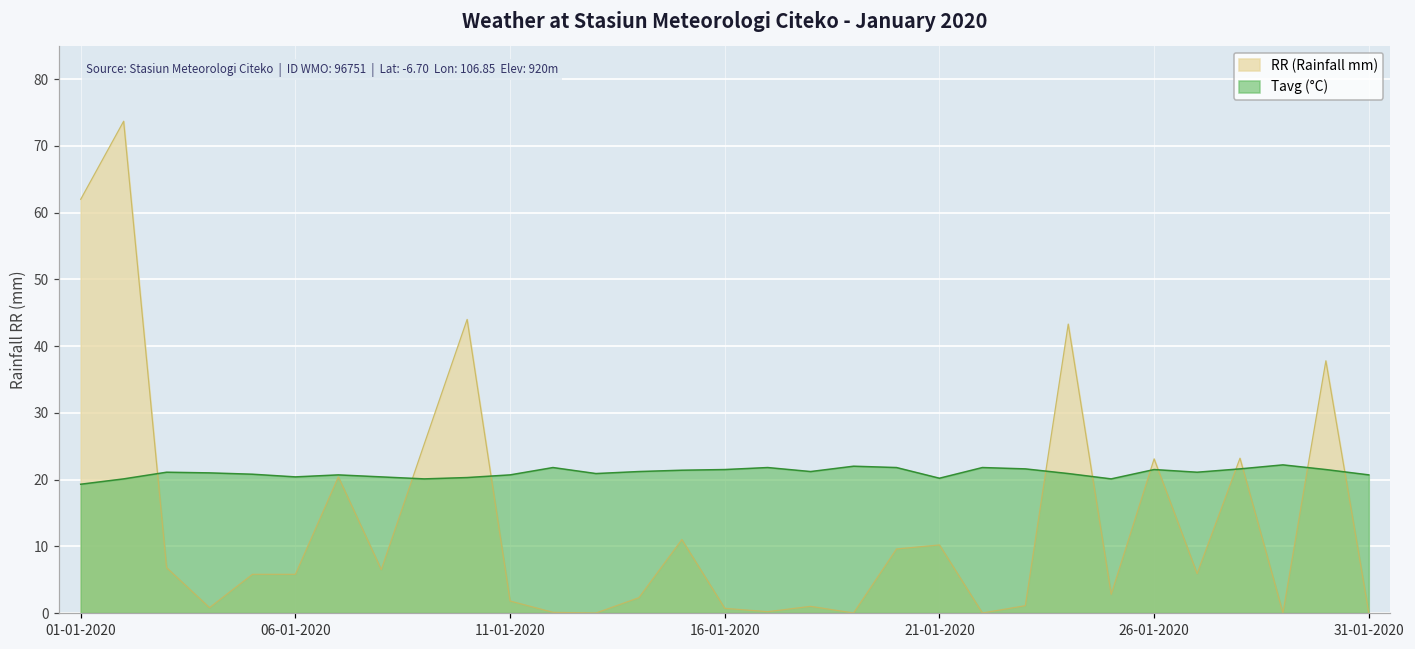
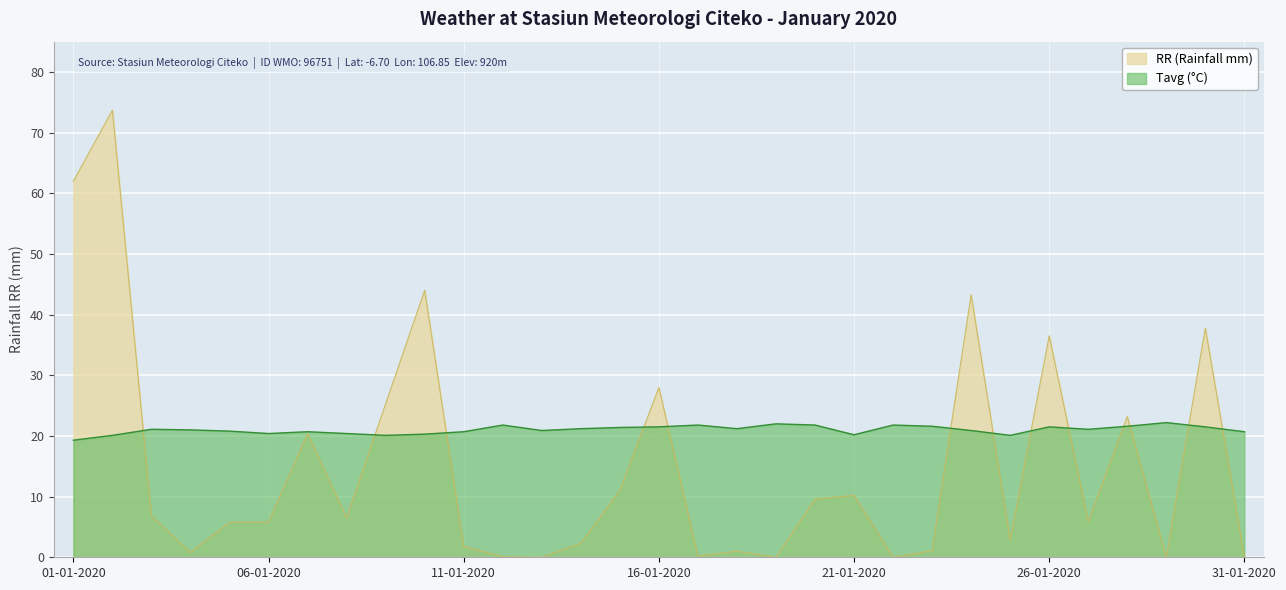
  {
    "RR (Rainfall mm)": {
      "01-01-2020": 62,
      "06-01-2020": 6,
      "11-01-2020": 2,
-     "16-01-2020": 1,
+     "16-01-2020": 28,
      "21-01-2020": 10,
-     "26-01-2020": 23,
+     "26-01-2020": 37,
      "31-01-2020": 0
    },
    "Tavg (°C)": {
      "01-01-2020": 19,
      "06-01-2020": 20,
      "11-01-2020": 21,
      "16-01-2020": 22,
      "21-01-2020": 20,
      "26-01-2020": 22,
      "31-01-2020": 21
    }
  }
